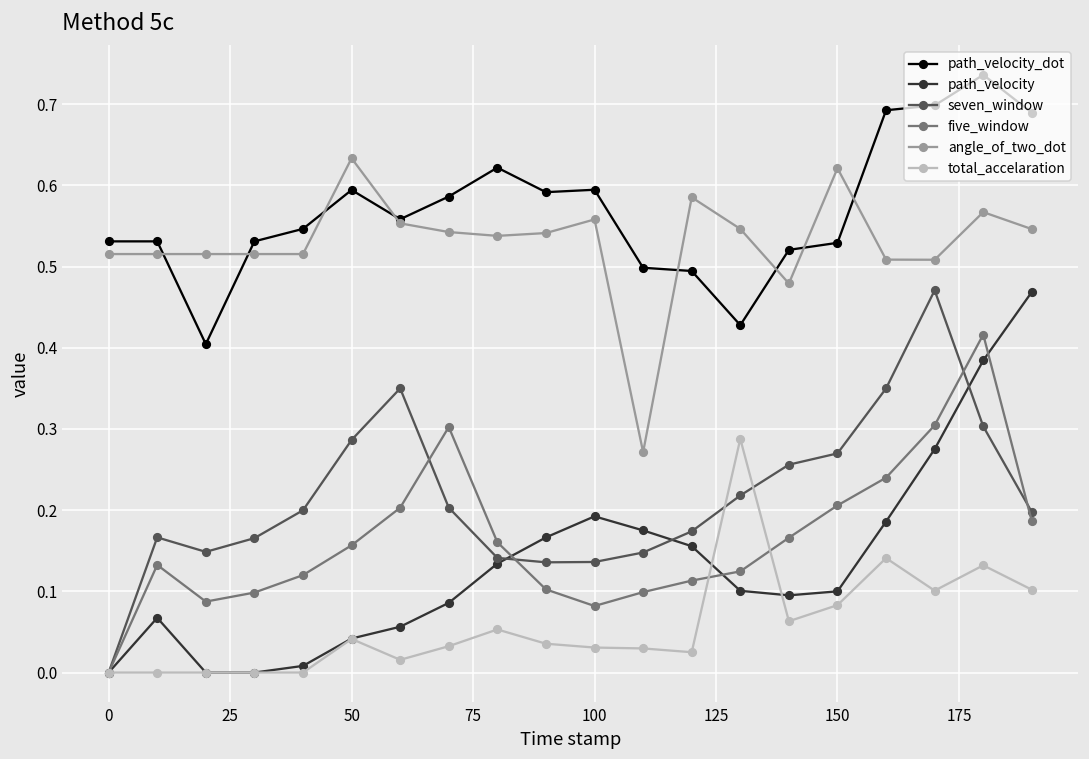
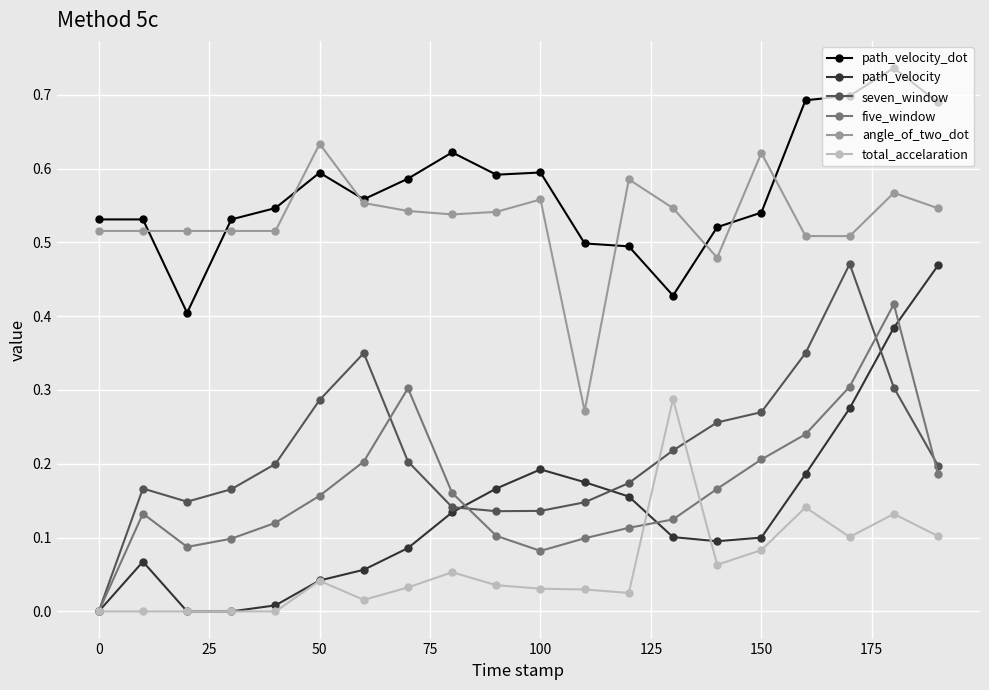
  {
    "path_velocity_dot": {
      "0": 0.53,
      "50": 0.59,
      "100": 0.59,
-     "150": 0.53
+     "150": 0.54
    }
  }
